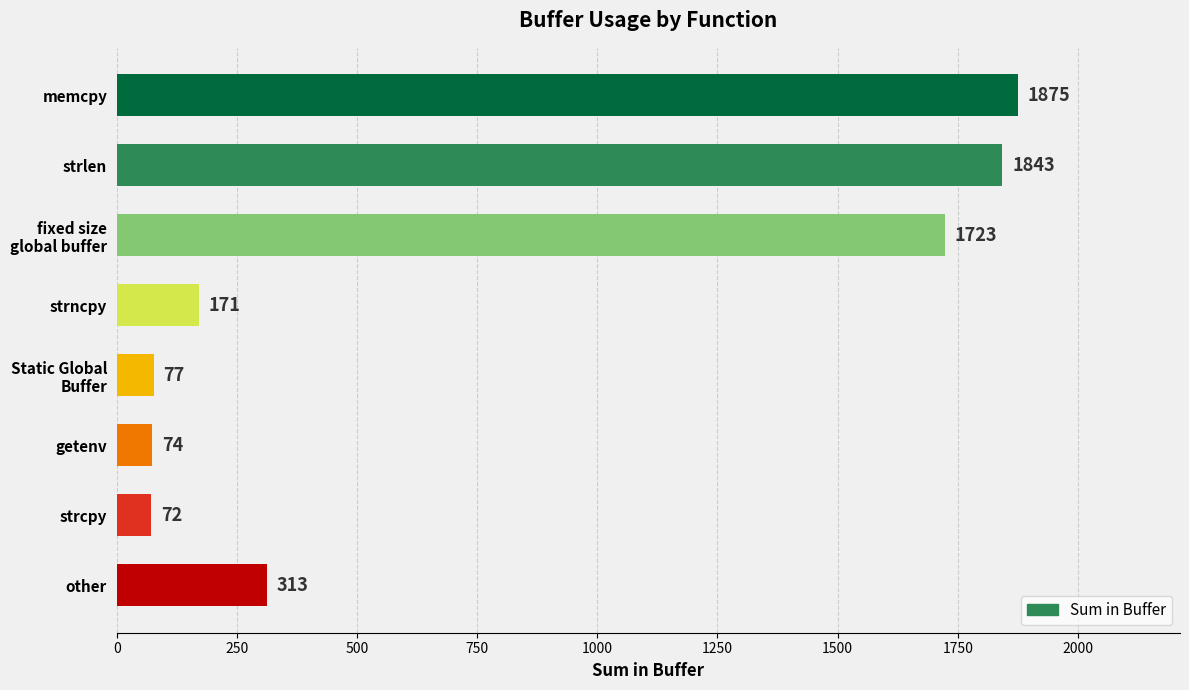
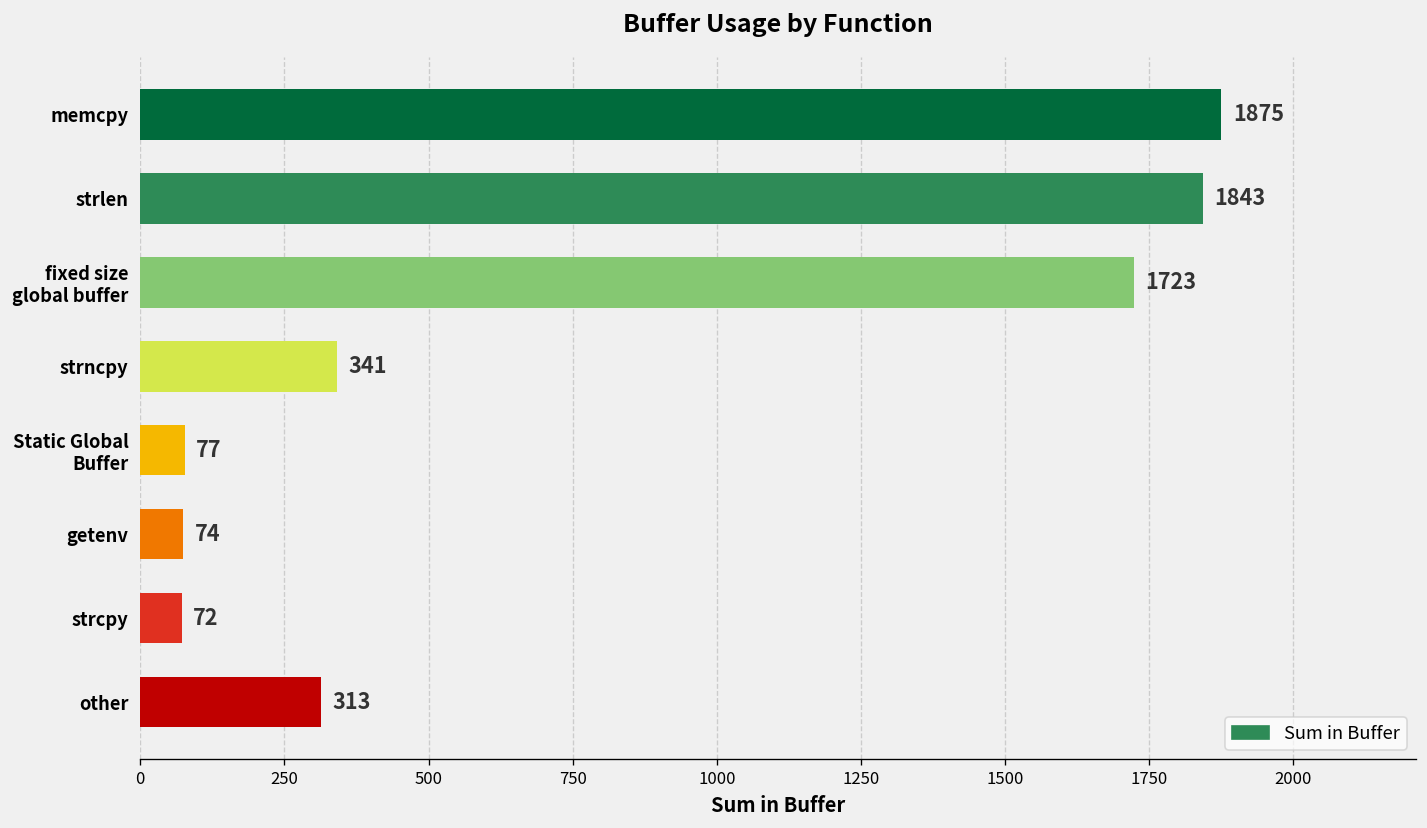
  {
    "memcpy": 1875,
    "strlen": 1843,
    "fixed size global buffer": 1723,
-   "strncpy": 171,
+   "strncpy": 341,
    "Static Global Buffer": 77,
    "getenv": 74,
    "strcpy": 72,
    "other": 313
  }
